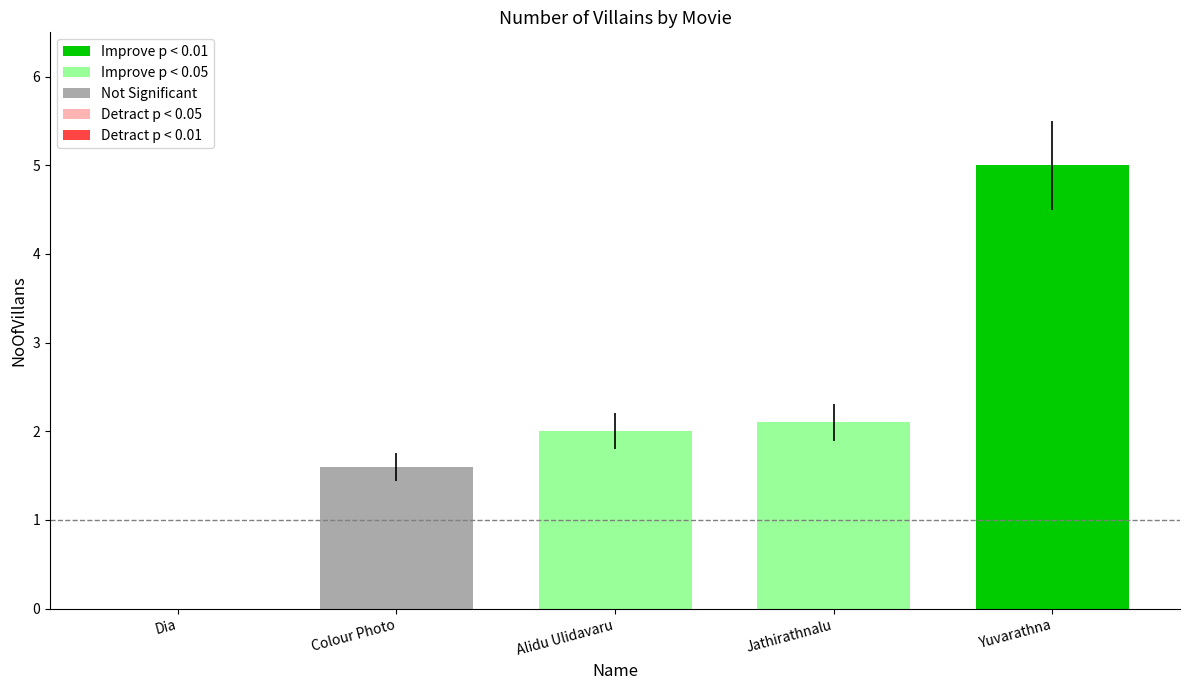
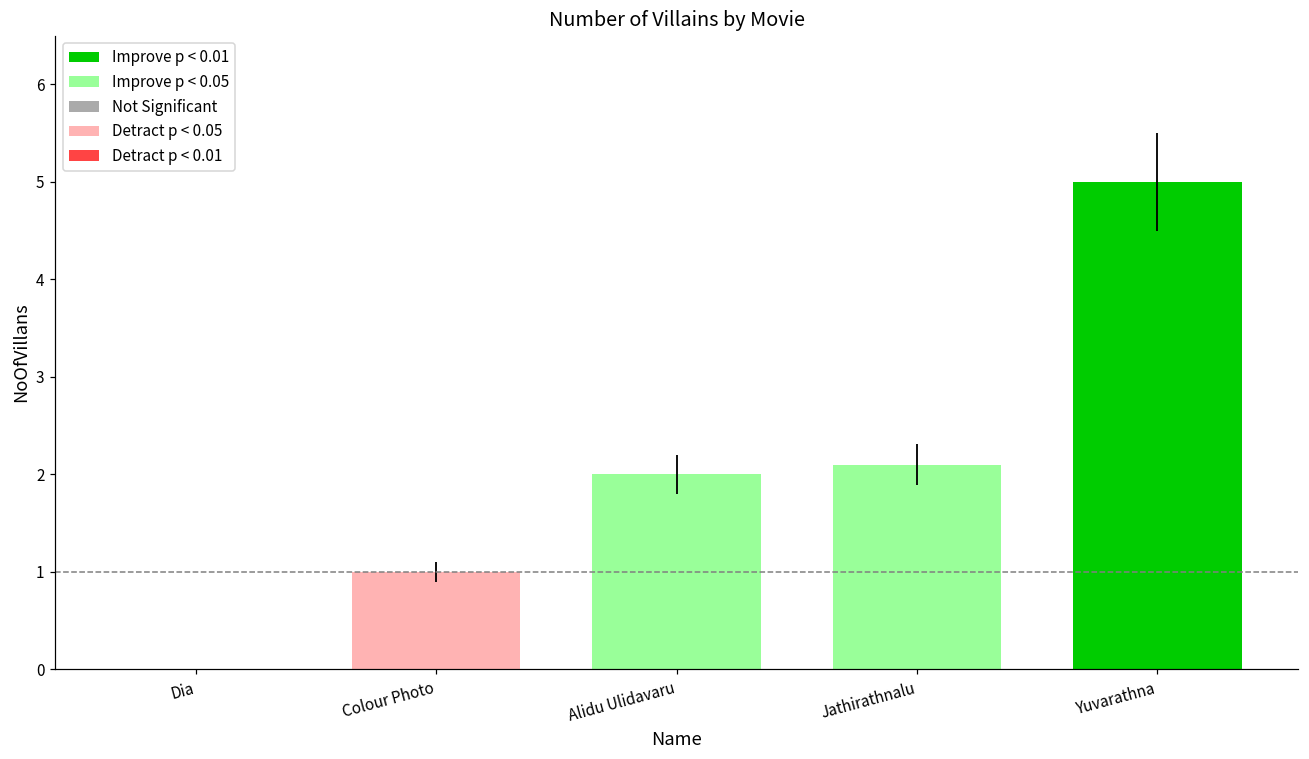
  {
    "Dia": 0.0,
-   "Colour Photo": 1.6,
+   "Colour Photo": 1.0,
    "Alidu Ulidavaru": 2.0,
    "Jathirathnalu": 2.1,
    "Yuvarathna": 5.0
  }
